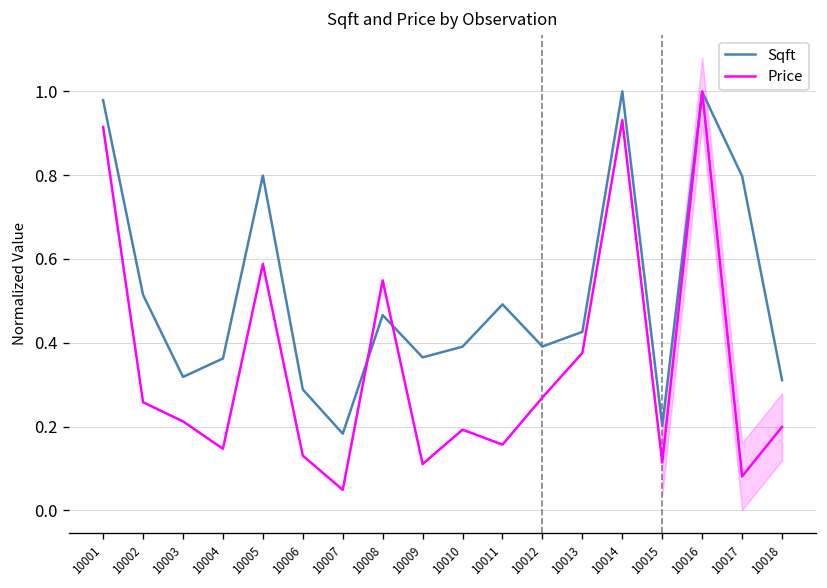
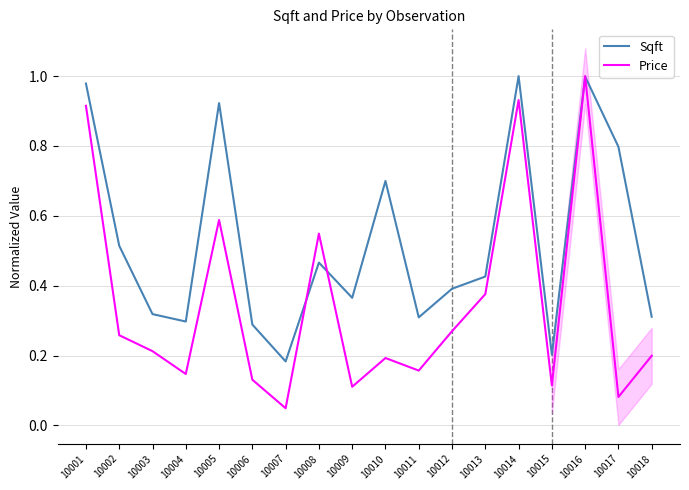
  {
    "Sqft": {
      "10001": 0.98,
      "10002": 0.51,
      "10003": 0.32,
-     "10004": 0.36,
-     "10005": 0.80,
+     "10004": 0.30,
+     "10005": 0.92,
      "10006": 0.29,
      "10007": 0.18,
      "10008": 0.47,
      "10009": 0.37,
-     "10010": 0.39,
-     "10011": 0.49,
+     "10010": 0.70,
+     "10011": 0.31,
      "10012": 0.39,
      "10013": 0.43,
      "10014": 1.00,
      "10015": 0.20,
      "10017": 0.80,
      "10018": 0.31
    }
  }
